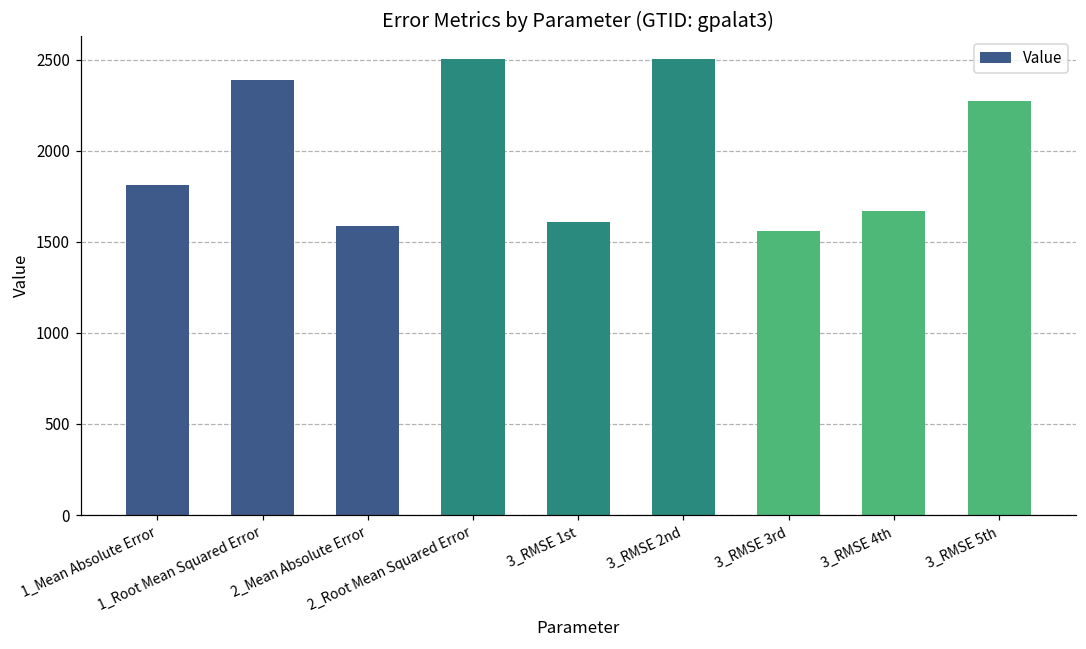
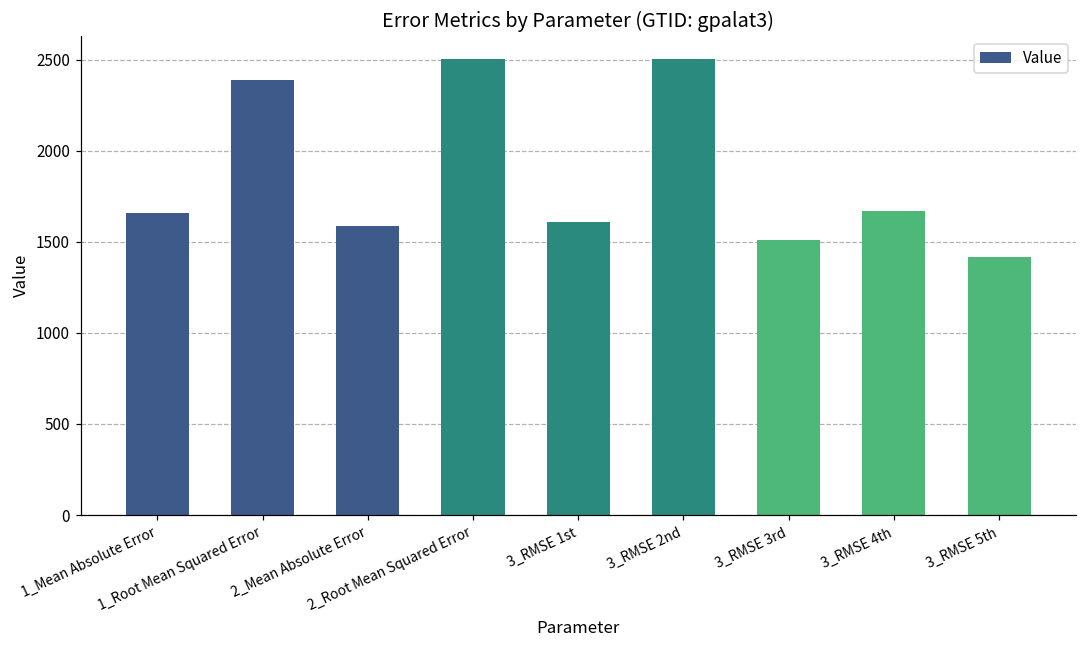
  {
-   "1_Mean Absolute Error": 1810,
+   "1_Mean Absolute Error": 1660,
    "1_Root Mean Squared Error": 2390,
    "2_Mean Absolute Error": 1590,
    "2_Root Mean Squared Error": 2500,
    "3_RMSE 1st": 1610,
    "3_RMSE 2nd": 2500,
-   "3_RMSE 3rd": 1560,
+   "3_RMSE 3rd": 1510,
    "3_RMSE 4th": 1670,
-   "3_RMSE 5th": 2270
+   "3_RMSE 5th": 1410
  }
